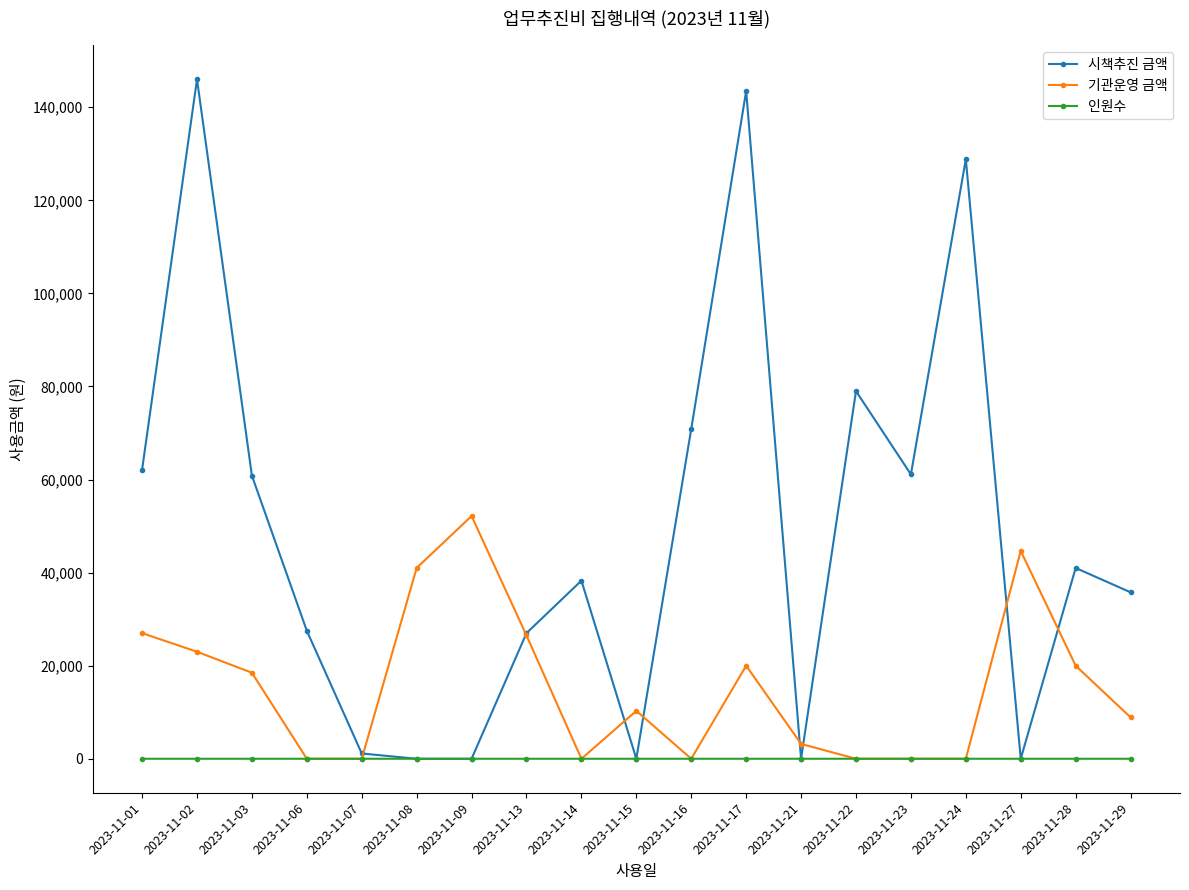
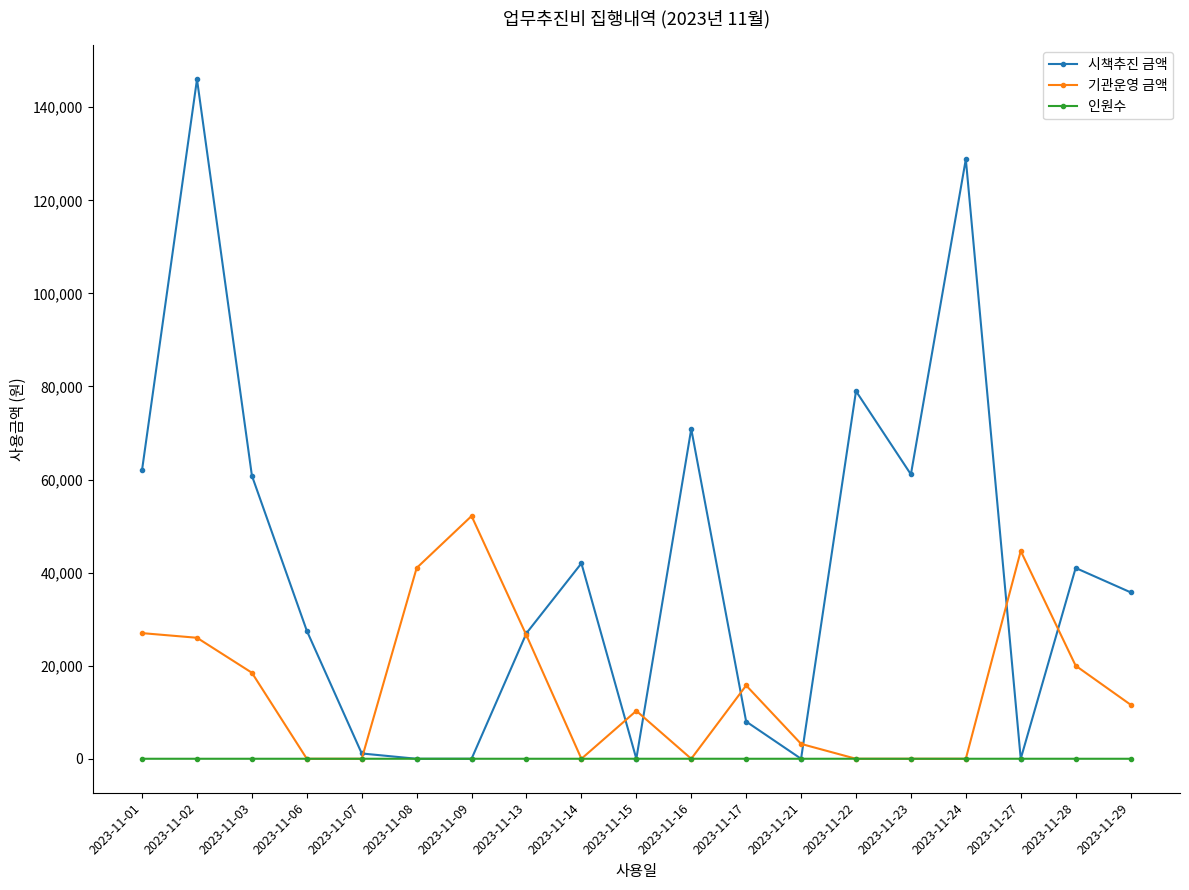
  {
    "시책추진 금액": {
      "2023-11-01": "62,000",
      "2023-11-02": "146,000",
      "2023-11-03": "61,000",
      "2023-11-06": "28,000",
      "2023-11-07": "1,000",
-     "2023-11-14": "38,000",
+     "2023-11-14": "42,000",
      "2023-11-16": "71,000",
-     "2023-11-17": "144,000",
+     "2023-11-17": "8,000",
      "2023-11-22": "79,000",
      "2023-11-23": "61,000",
      "2023-11-24": "129,000",
      "2023-11-28": "41,000",
      "2023-11-29": "36,000"
    },
    "기관운영 금액": {
      "2023-11-01": "27,000",
-     "2023-11-02": "23,000",
+     "2023-11-02": "26,000",
      "2023-11-03": "18,000",
      "2023-11-08": "41,000",
      "2023-11-09": "52,000",
      "2023-11-15": "10,000",
-     "2023-11-17": "20,000",
+     "2023-11-17": "16,000",
      "2023-11-21": "3,000",
      "2023-11-27": "45,000",
      "2023-11-28": "20,000",
-     "2023-11-29": "9,000"
+     "2023-11-29": "12,000"
    },
    "인원수": {
      "2023-11-01": "0",
      "2023-11-02": "0",
      "2023-11-03": "0",
      "2023-11-13": "0",
      "2023-11-17": "0",
      "2023-11-28": "0",
      "2023-11-29": "0"
    }
  }
